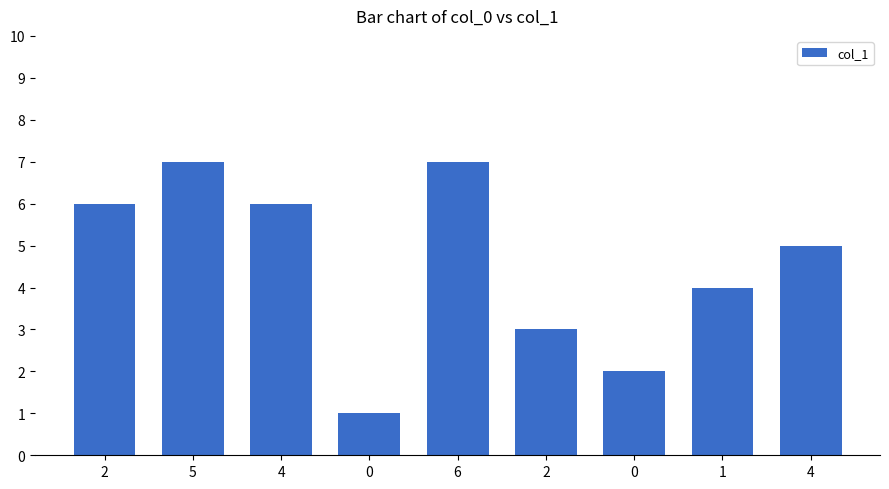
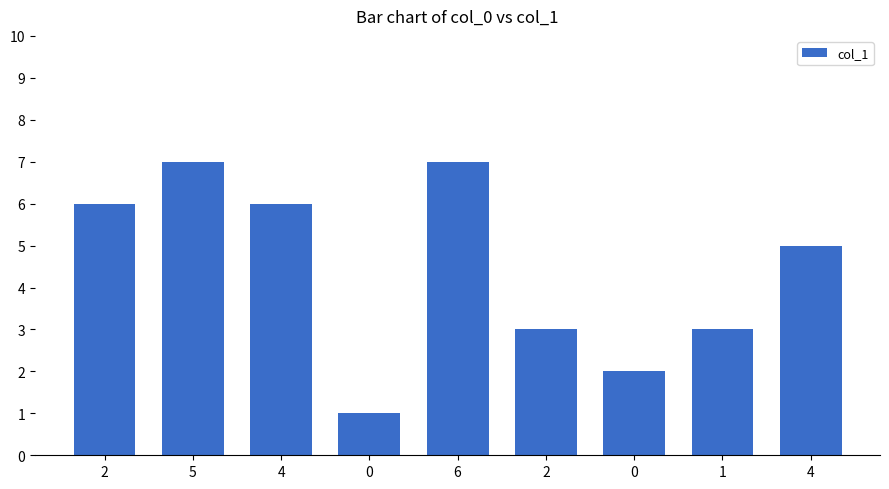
  {
    "5": 7,
    "6": 7,
-   "1": 4
+   "1": 3
  }
